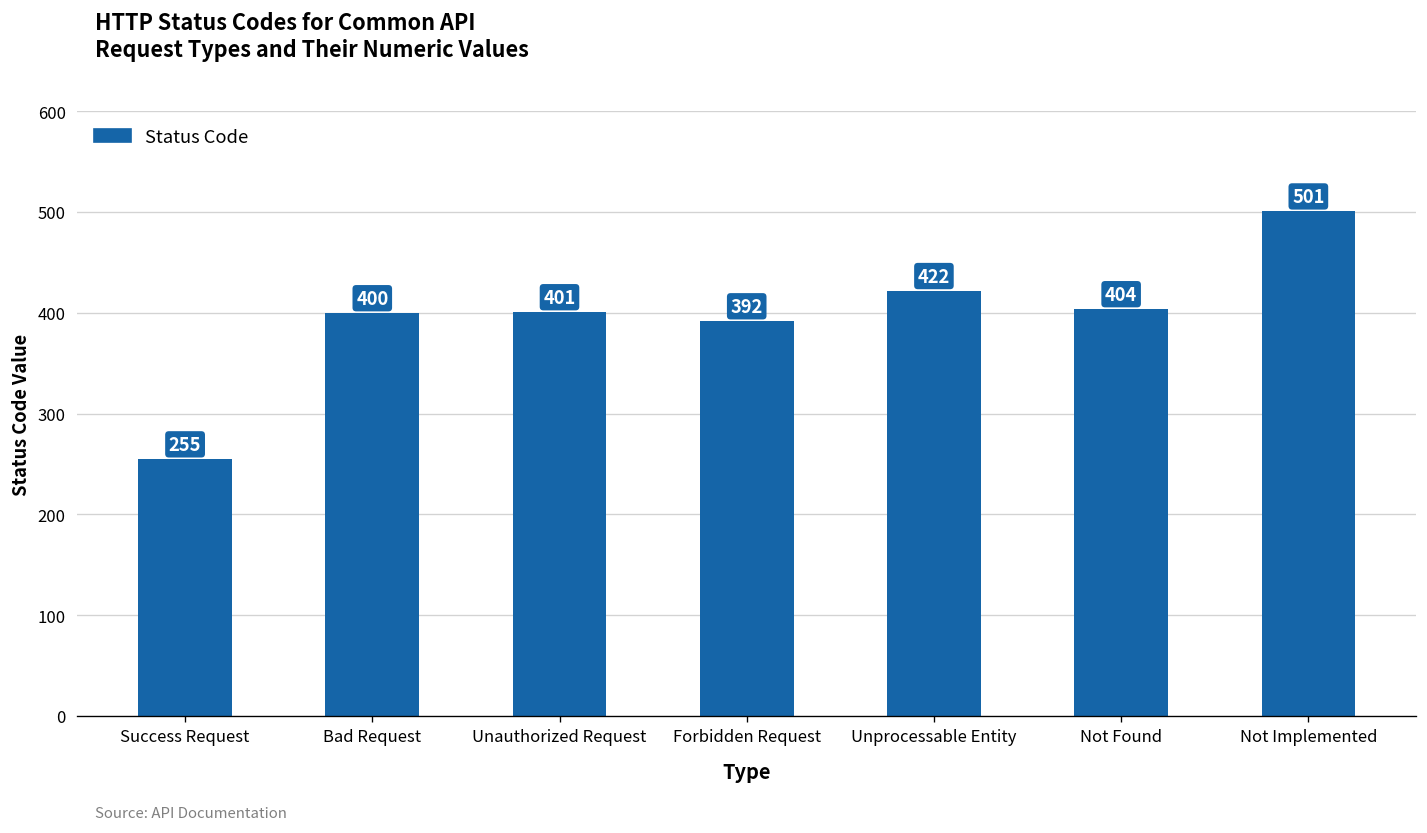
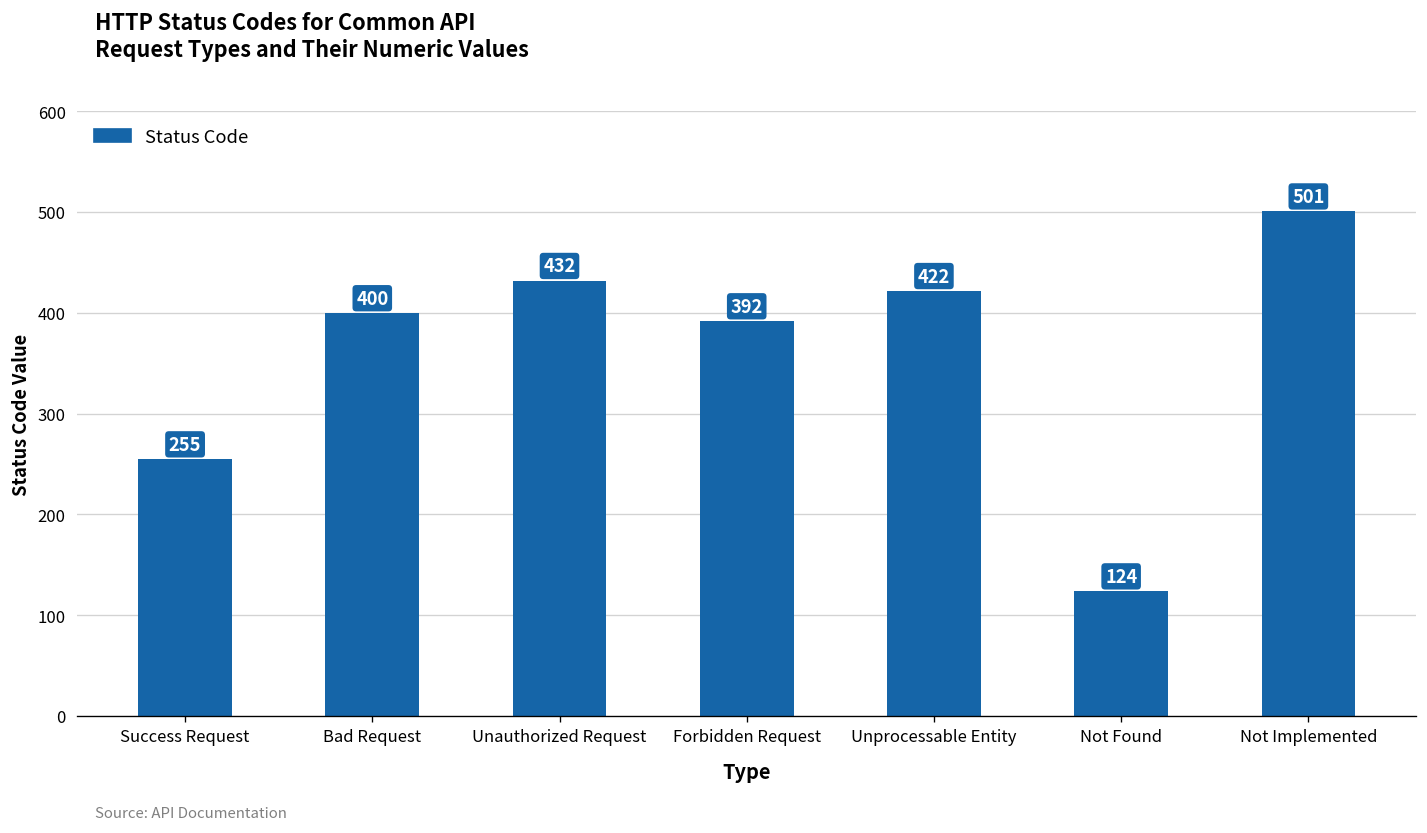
  {
-   "Unauthorized Request": 401,
-   "Not Found": 404
+   "Unauthorized Request": 432,
+   "Not Found": 124
  }
